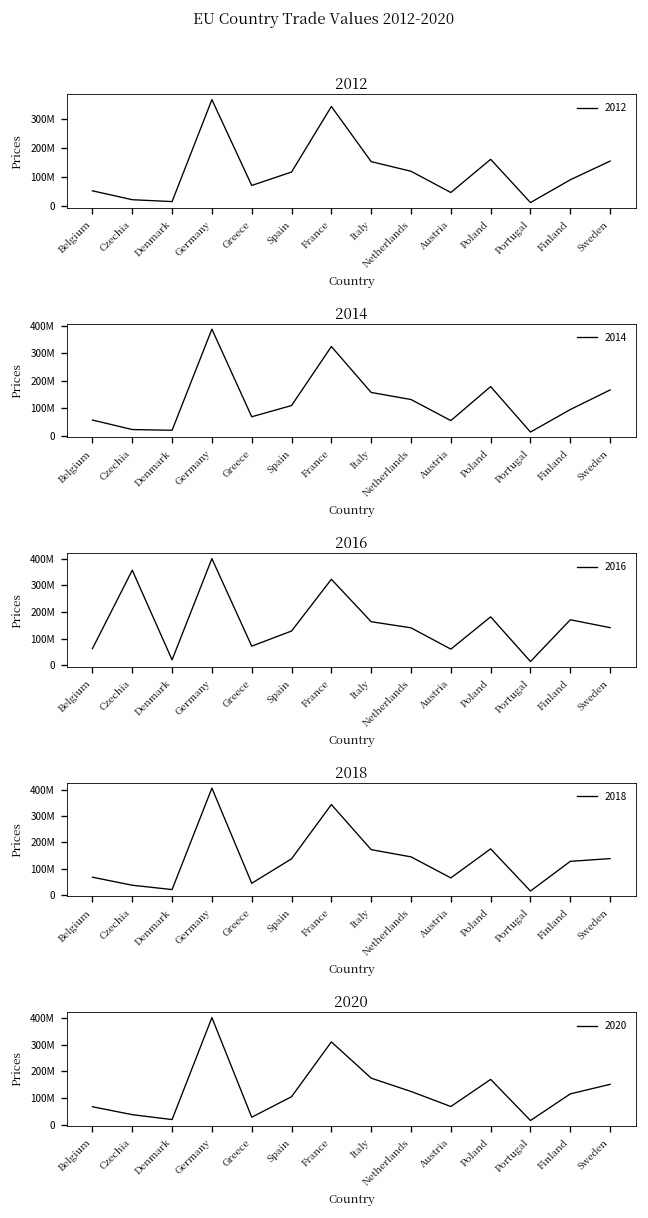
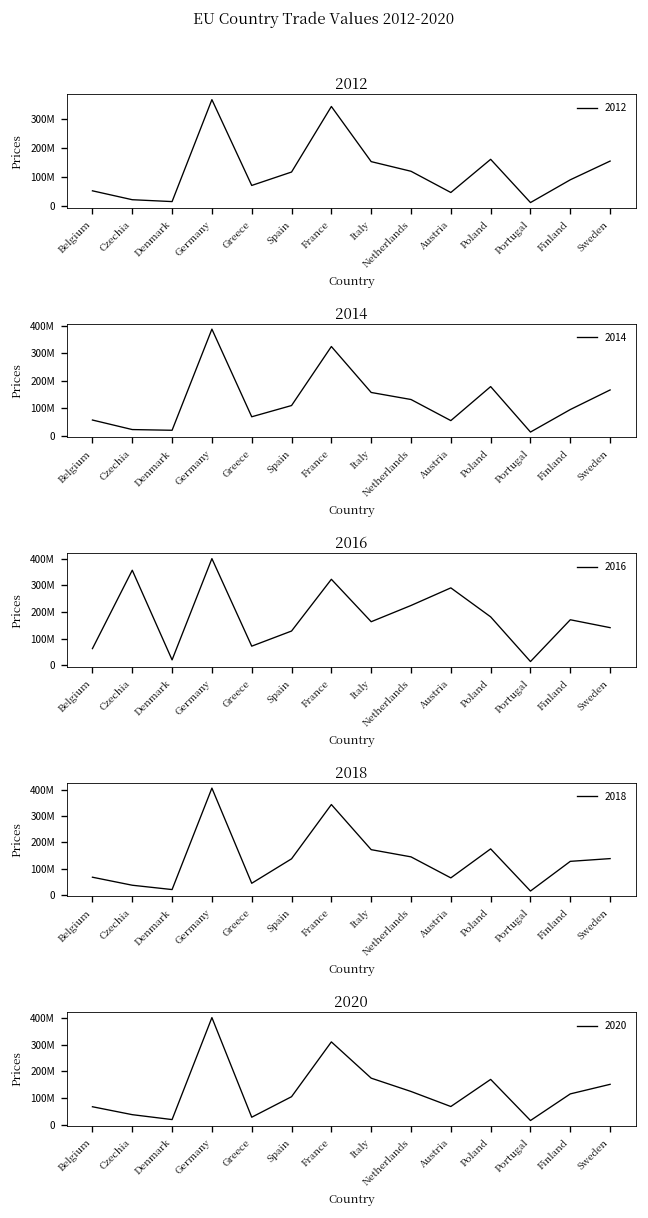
  {
    "2012": {
      "Belgium": 50000000,
      "Czechia": 20000000,
      "Denmark": 20000000,
      "Germany": 370000000,
      "Greece": 70000000,
      "Spain": 120000000,
      "France": 340000000,
      "Italy": 150000000,
      "Netherlands": 120000000,
      "Austria": 50000000,
      "Poland": 160000000,
      "Portugal": 10000000,
      "Finland": 90000000,
      "Sweden": 160000000
    },
    "2014": {
      "Belgium": 60000000,
      "Czechia": 20000000,
      "Denmark": 20000000,
      "Germany": 390000000,
      "Greece": 70000000,
      "Spain": 110000000,
      "France": 320000000,
      "Italy": 160000000,
      "Netherlands": 130000000,
      "Austria": 60000000,
      "Poland": 180000000,
      "Portugal": 10000000,
      "Finland": 100000000,
      "Sweden": 170000000
    },
    "2016": {
      "Belgium": 60000000,
      "Czechia": 360000000,
      "Denmark": 20000000,
      "Germany": 400000000,
      "Greece": 70000000,
      "Spain": 130000000,
      "France": 320000000,
      "Italy": 160000000,
-     "Netherlands": 140000000,
-     "Austria": 60000000,
+     "Netherlands": 220000000,
+     "Austria": 290000000,
      "Poland": 180000000,
      "Portugal": 10000000,
      "Finland": 170000000,
      "Sweden": 140000000
    },
    "2018": {
      "Belgium": 70000000,
      "Czechia": 40000000,
      "Denmark": 20000000,
      "Germany": 410000000,
      "Greece": 50000000,
      "Spain": 140000000,
      "France": 340000000,
      "Italy": 170000000,
      "Netherlands": 150000000,
      "Austria": 70000000,
      "Poland": 180000000,
      "Portugal": 20000000,
      "Finland": 130000000,
      "Sweden": 140000000
    },
    "2020": {
      "Belgium": 70000000,
      "Czechia": 40000000,
      "Denmark": 20000000,
      "Germany": 400000000,
      "Greece": 30000000,
      "Spain": 110000000,
      "France": 310000000,
      "Italy": 170000000,
      "Netherlands": 130000000,
      "Austria": 70000000,
      "Poland": 170000000,
      "Portugal": 20000000,
      "Finland": 120000000,
      "Sweden": 150000000
    }
  }
